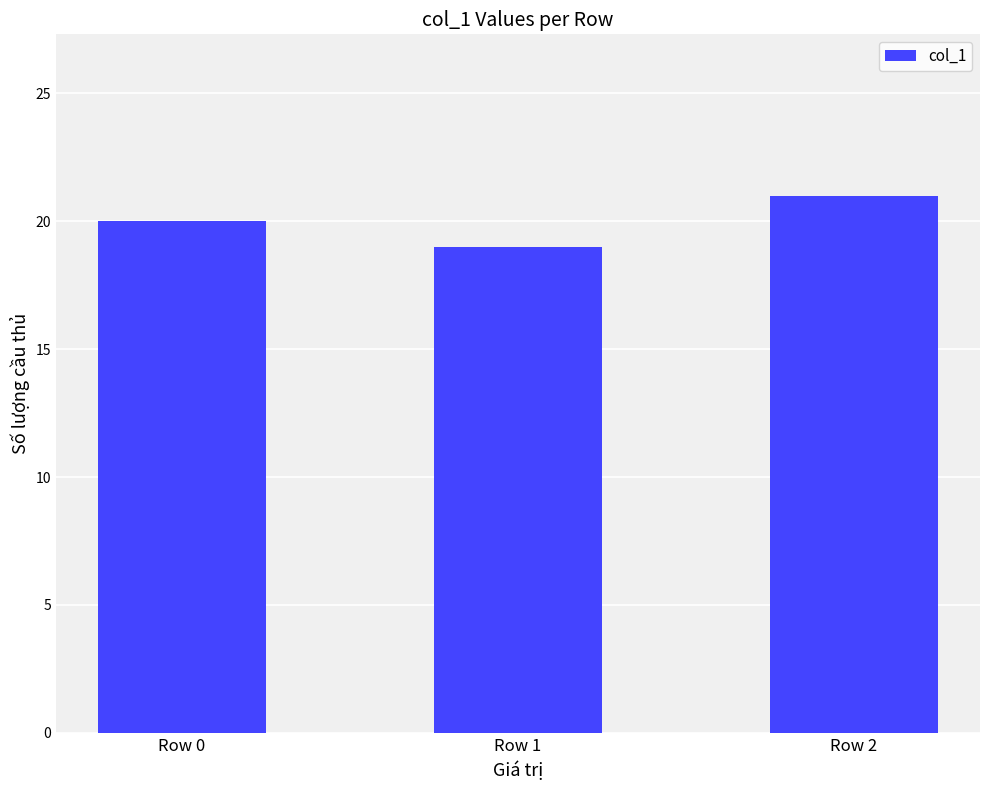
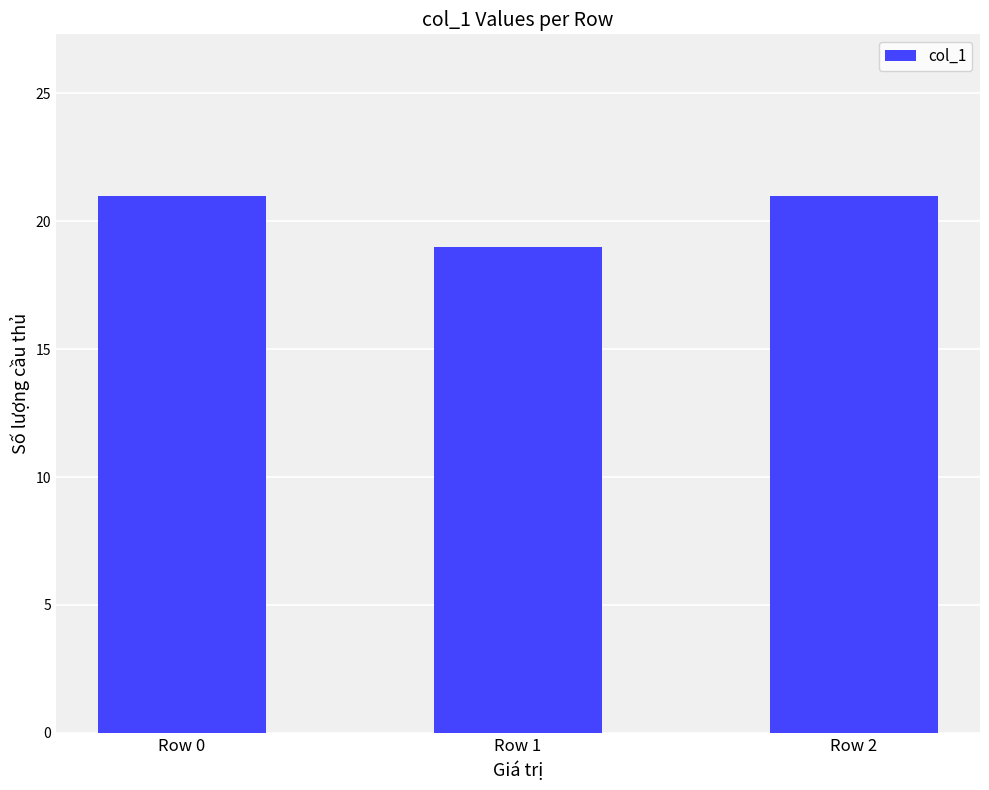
  {
-   "Row 0": 20,
+   "Row 0": 21,
    "Row 1": 19,
    "Row 2": 21
  }
